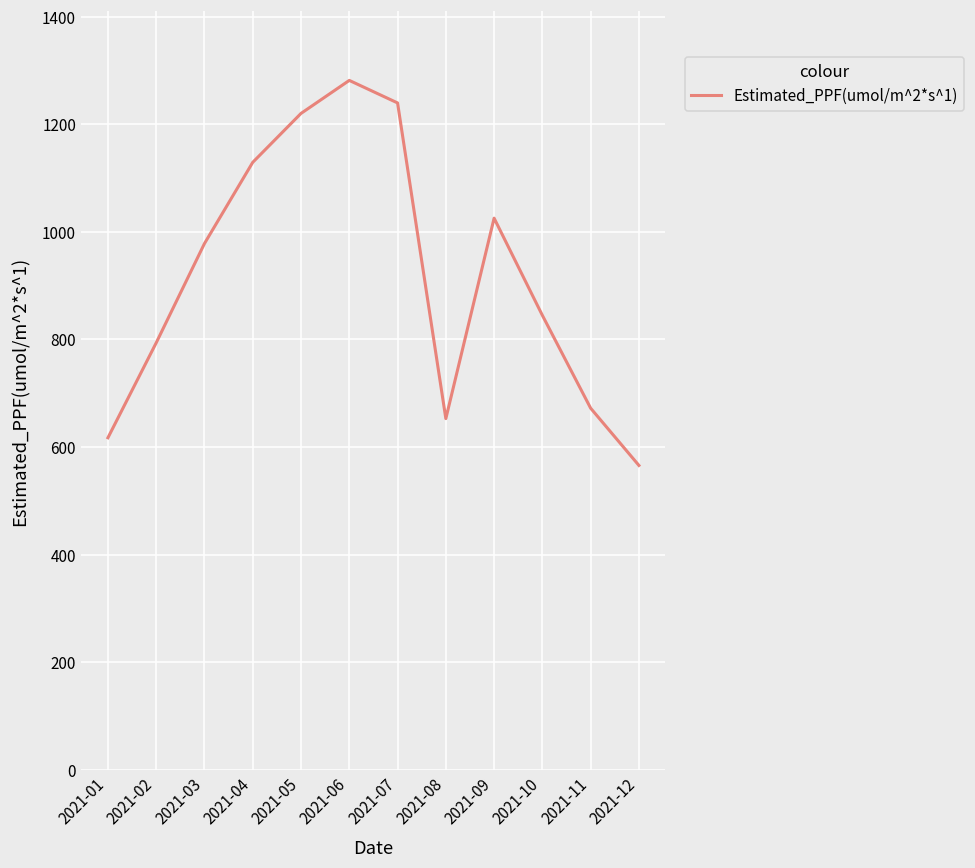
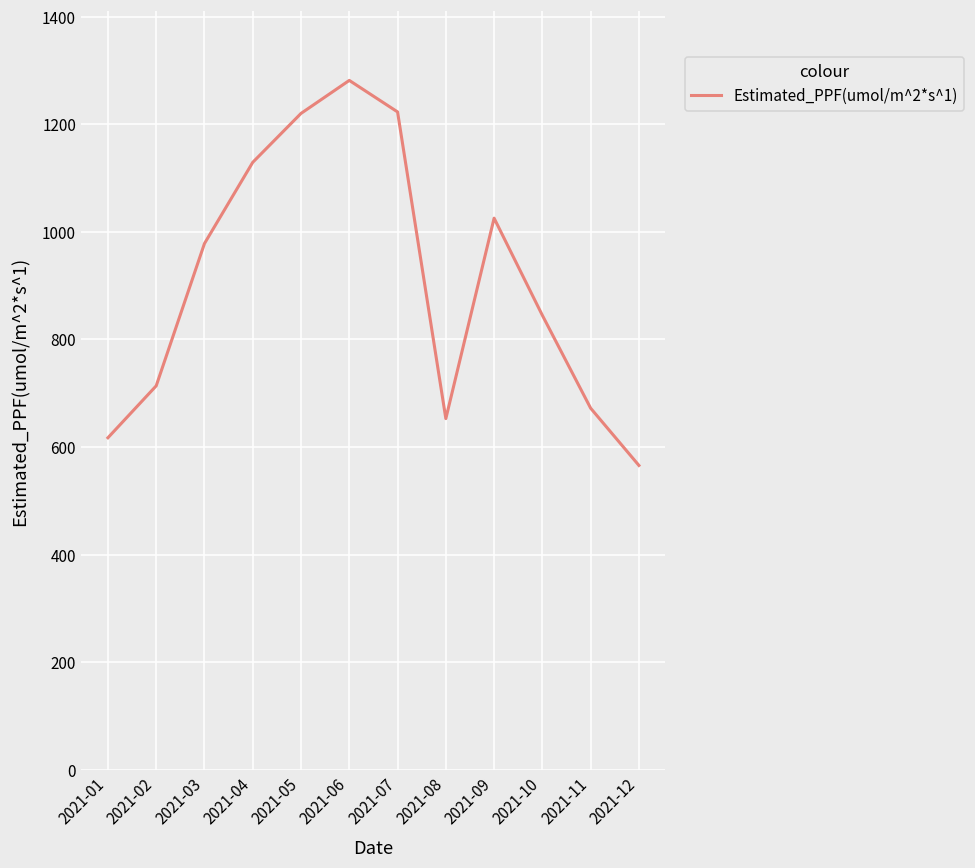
  {
    "2021-01": 620,
-   "2021-02": 790,
+   "2021-02": 710,
    "2021-03": 980,
    "2021-04": 1130,
    "2021-05": 1220,
    "2021-06": 1280,
-   "2021-07": 1240,
+   "2021-07": 1220,
    "2021-08": 650,
    "2021-09": 1030,
    "2021-10": 840,
    "2021-11": 670,
    "2021-12": 570
  }
